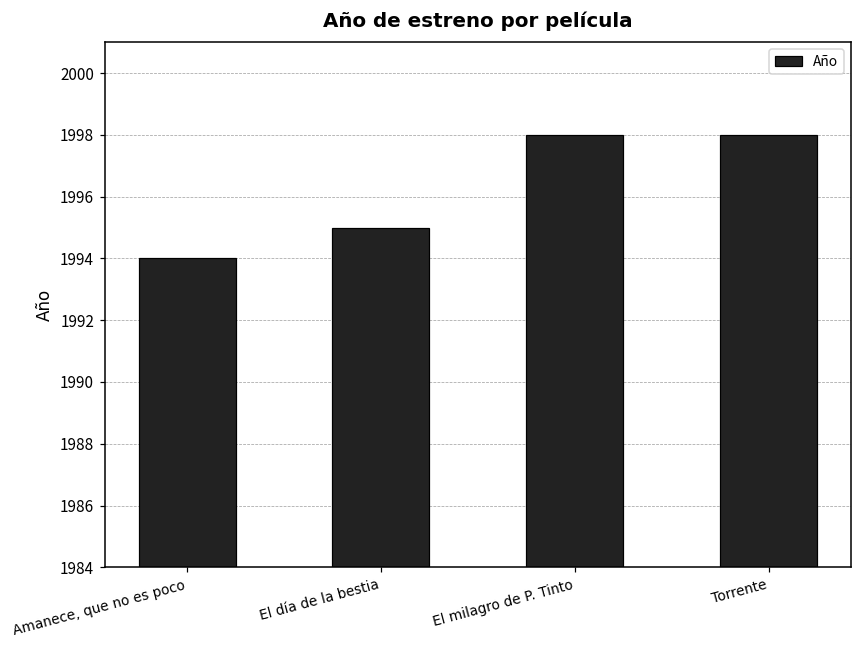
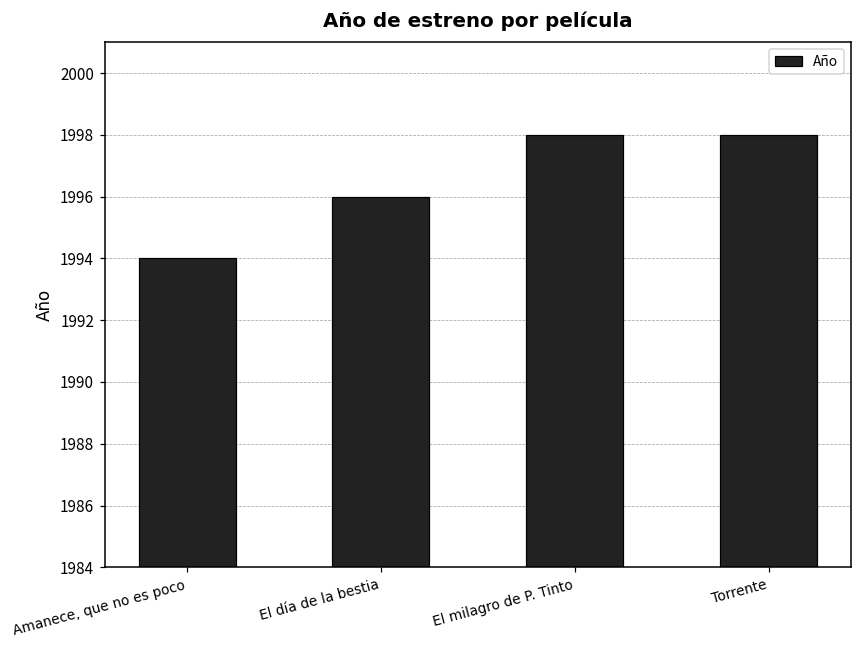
  {
    "Amanece, que no es poco": 1994,
-   "El día de la bestia": 1995,
+   "El día de la bestia": 1996,
    "El milagro de P. Tinto": 1998,
    "Torrente": 1998
  }
